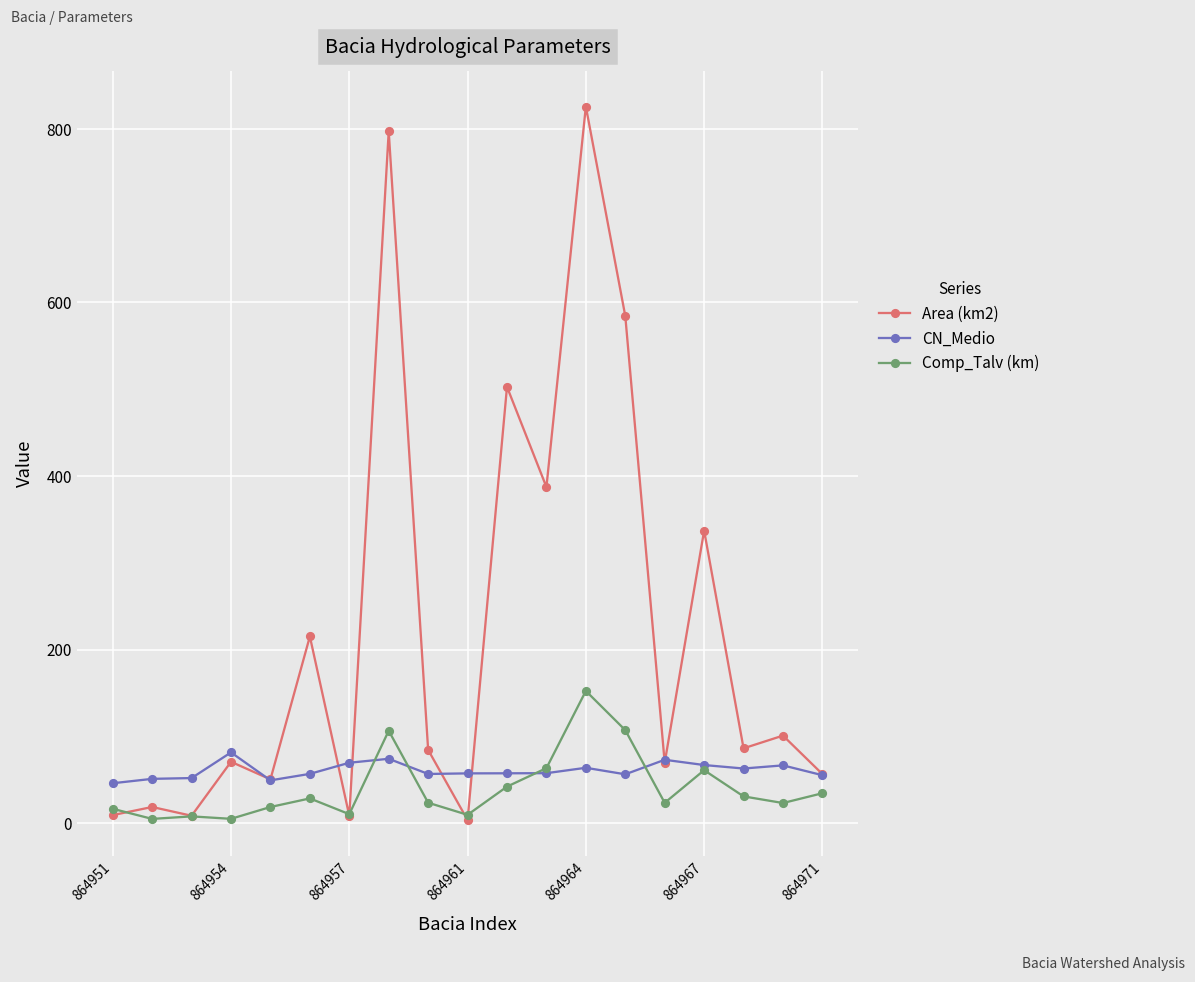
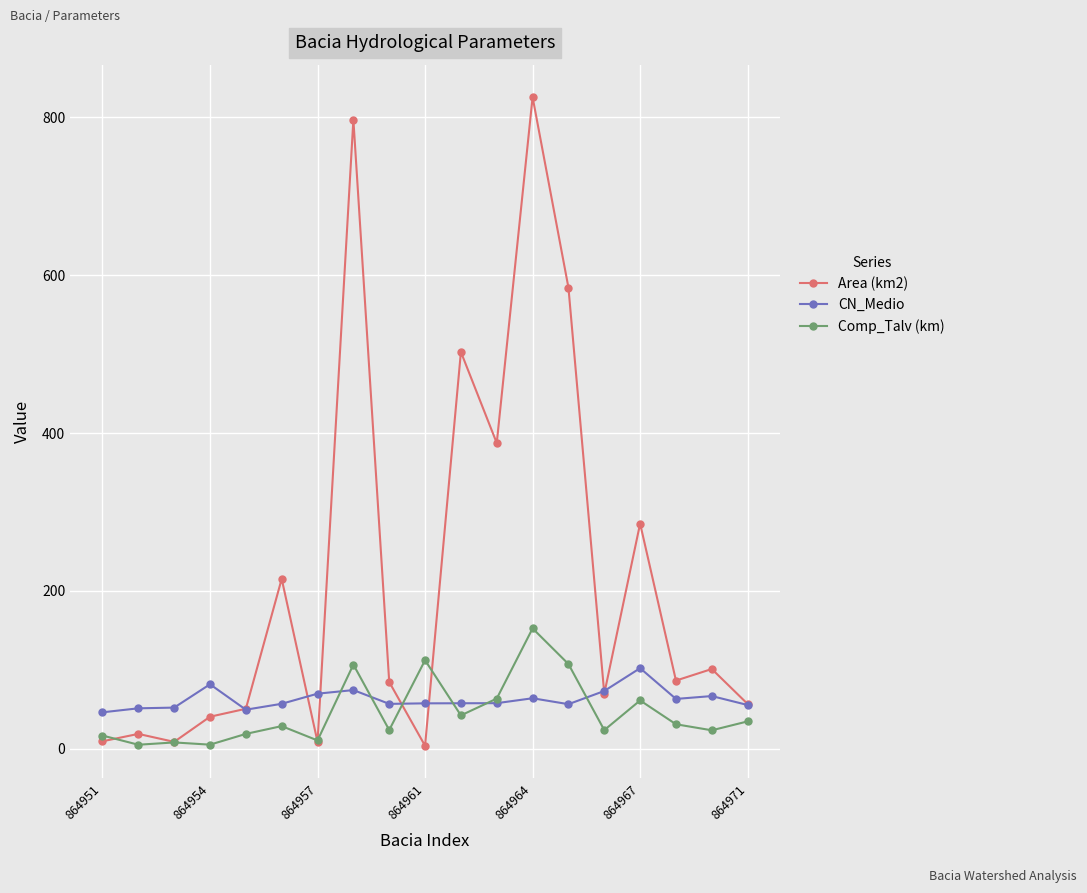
  {
    "Area (km2)": {
      "864951": 10,
-     "864954": 70,
+     "864954": 40,
      "864961": 0,
      "864964": 830,
-     "864967": 340
+     "864967": 290
    },
    "CN_Medio": {
      "864951": 50,
      "864954": 80,
      "864957": 70,
      "864961": 60,
      "864964": 60,
-     "864967": 70
+     "864967": 100
    },
    "Comp_Talv (km)": {
      "864951": 20,
      "864954": 10,
-     "864961": 10,
+     "864961": 110,
      "864964": 150,
      "864967": 60,
      "864971": 30
    }
  }
